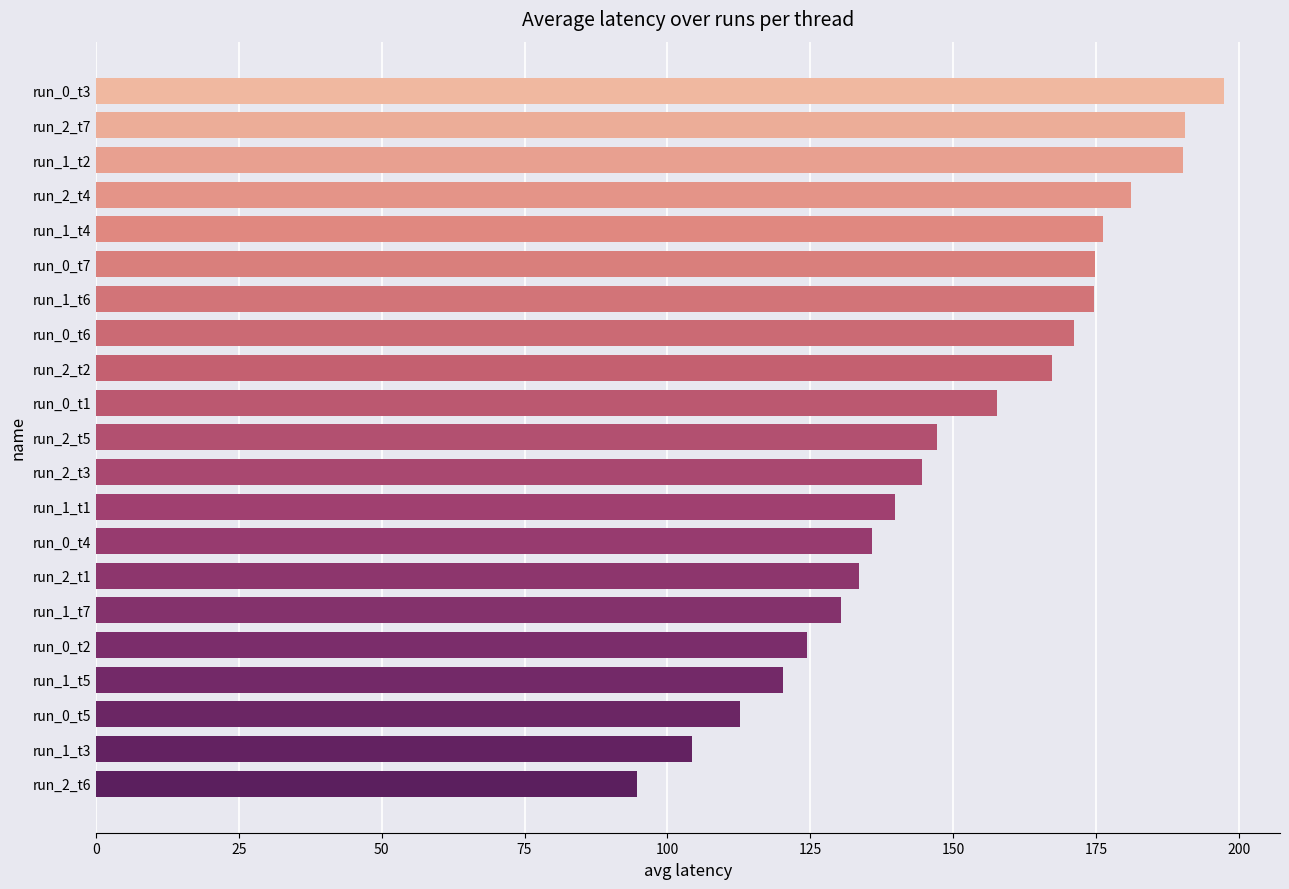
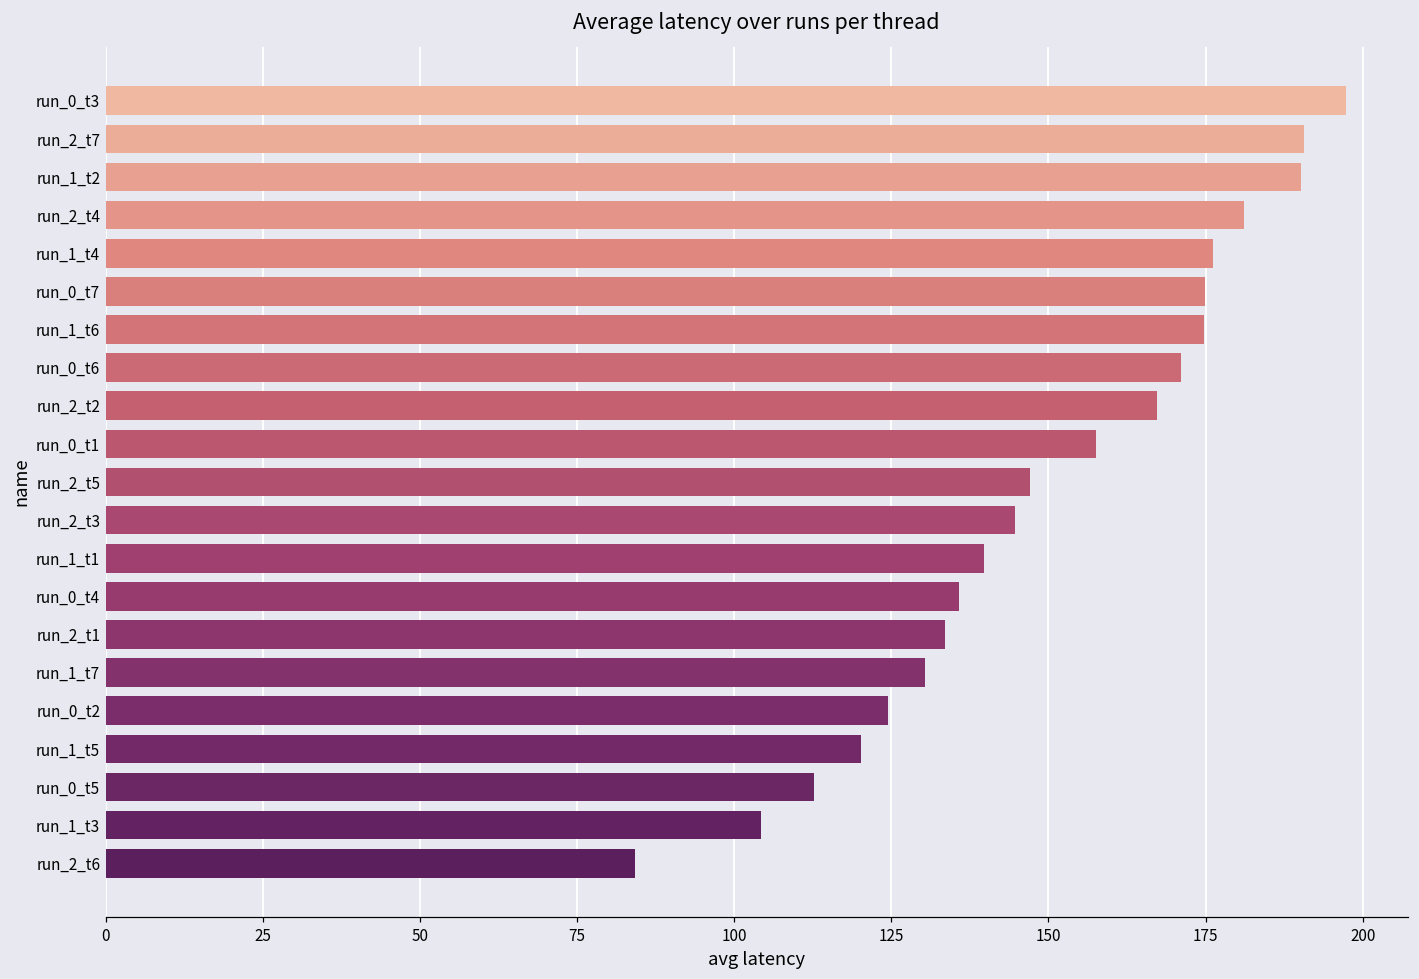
  {
    "run_0_t3": 197,
    "run_2_t7": 191,
    "run_1_t2": 190,
    "run_2_t4": 181,
    "run_1_t4": 176,
    "run_0_t7": 175,
    "run_1_t6": 175,
    "run_0_t6": 171,
    "run_2_t2": 167,
    "run_0_t1": 158,
    "run_2_t5": 147,
    "run_2_t3": 145,
    "run_1_t1": 140,
    "run_0_t4": 136,
    "run_2_t1": 134,
    "run_1_t7": 130,
    "run_0_t2": 124,
    "run_1_t5": 120,
    "run_0_t5": 113,
    "run_1_t3": 104,
-   "run_2_t6": 95
+   "run_2_t6": 84
  }
